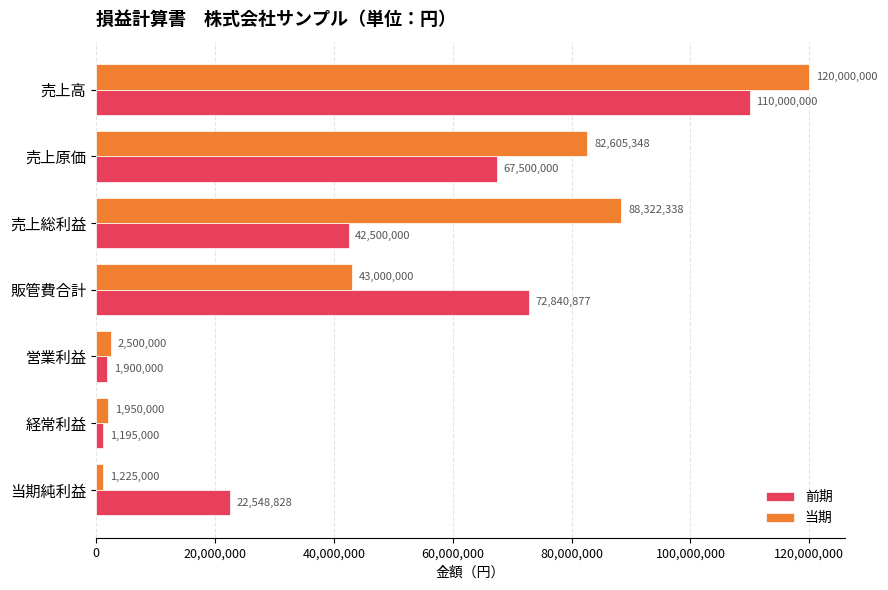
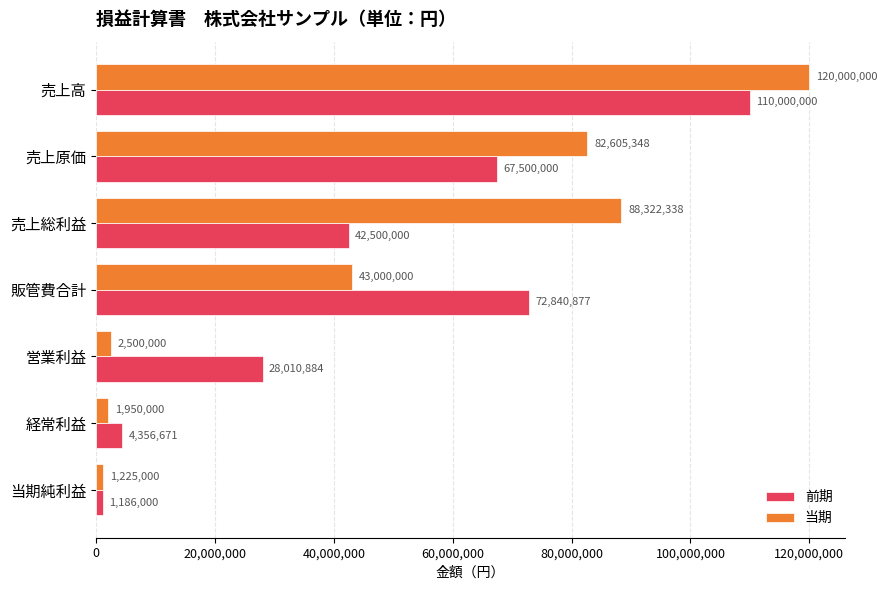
  {
    "前期": {
      "売上高": "110,000,000",
      "売上原価": "67,500,000",
      "売上総利益": "42,500,000",
      "販管費合計": "72,840,877",
-     "営業利益": "1,900,000",
-     "経常利益": "1,195,000",
-     "当期純利益": "22,548,828"
+     "営業利益": "28,010,884",
+     "経常利益": "4,356,671",
+     "当期純利益": "1,186,000"
    },
    "当期": {
      "売上高": "120,000,000",
      "売上原価": "82,605,348",
      "売上総利益": "88,322,338",
      "販管費合計": "43,000,000",
      "営業利益": "2,500,000",
      "経常利益": "1,950,000",
      "当期純利益": "1,225,000"
    }
  }
